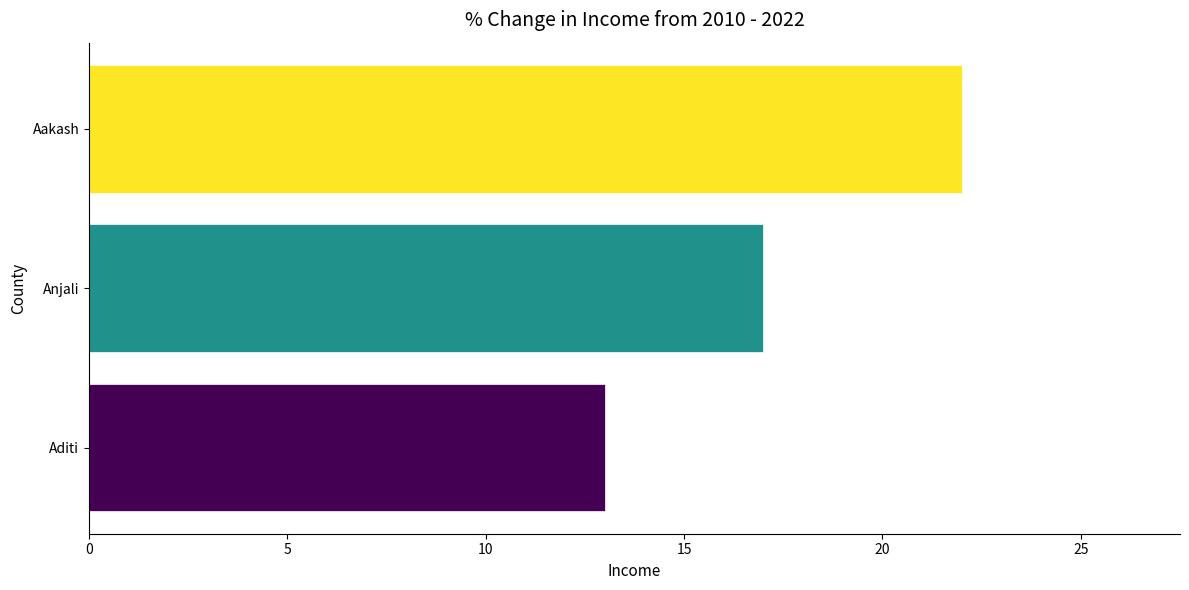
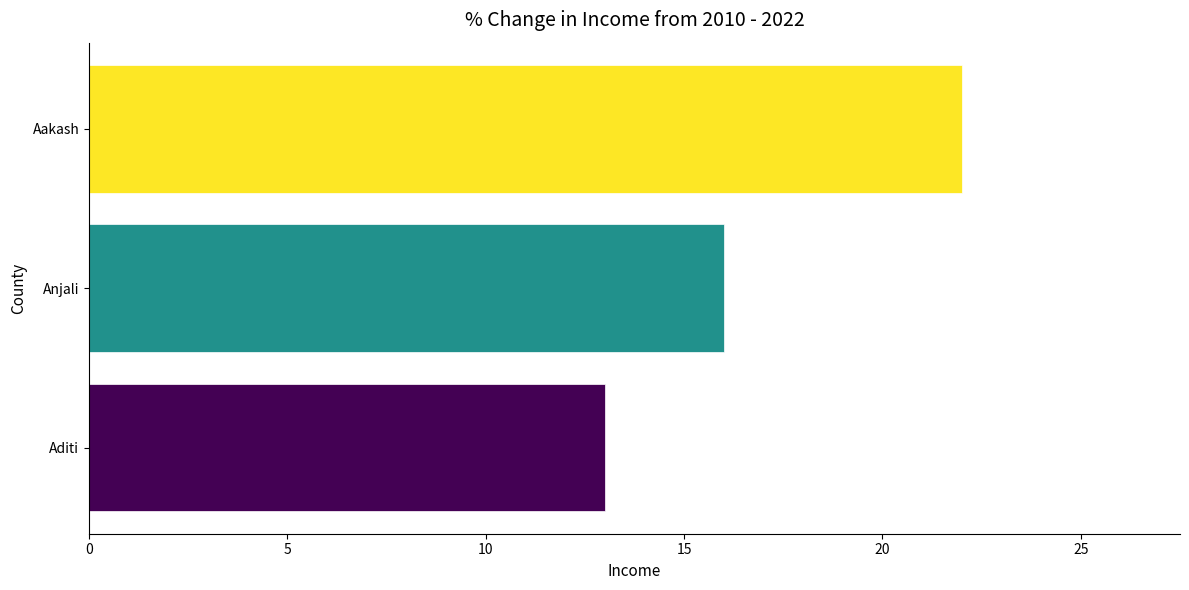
  {
    "Aakash": 22,
-   "Anjali": 17,
+   "Anjali": 16,
    "Aditi": 13
  }
